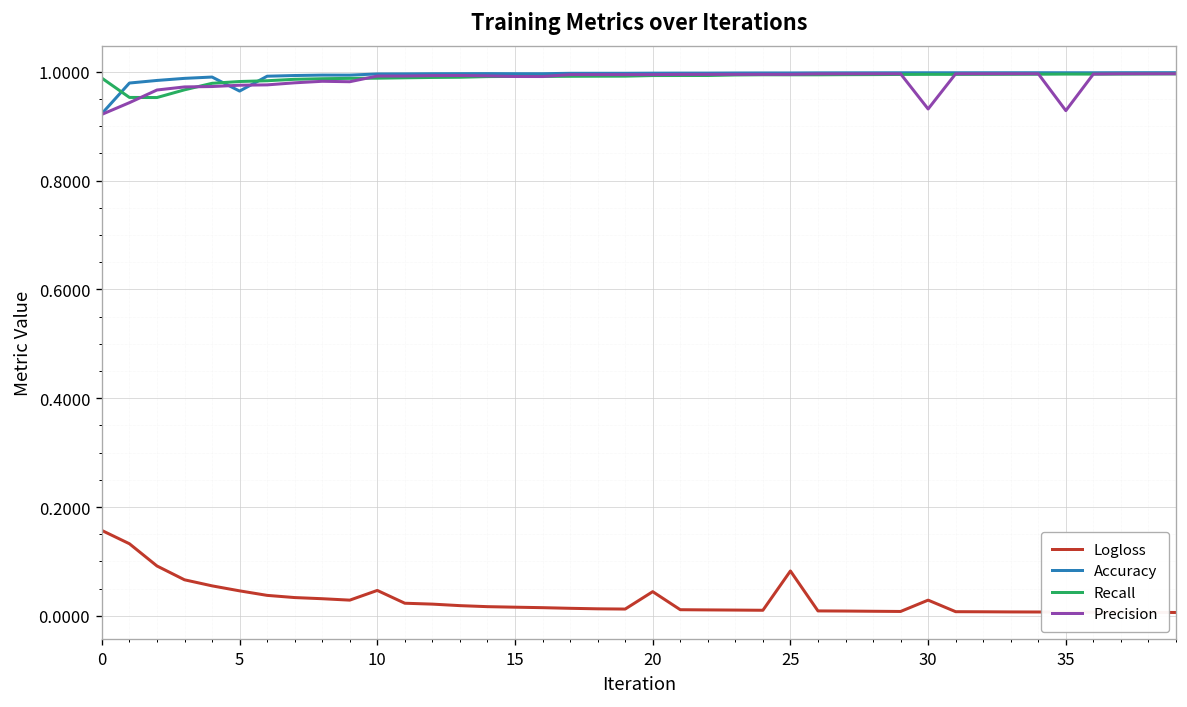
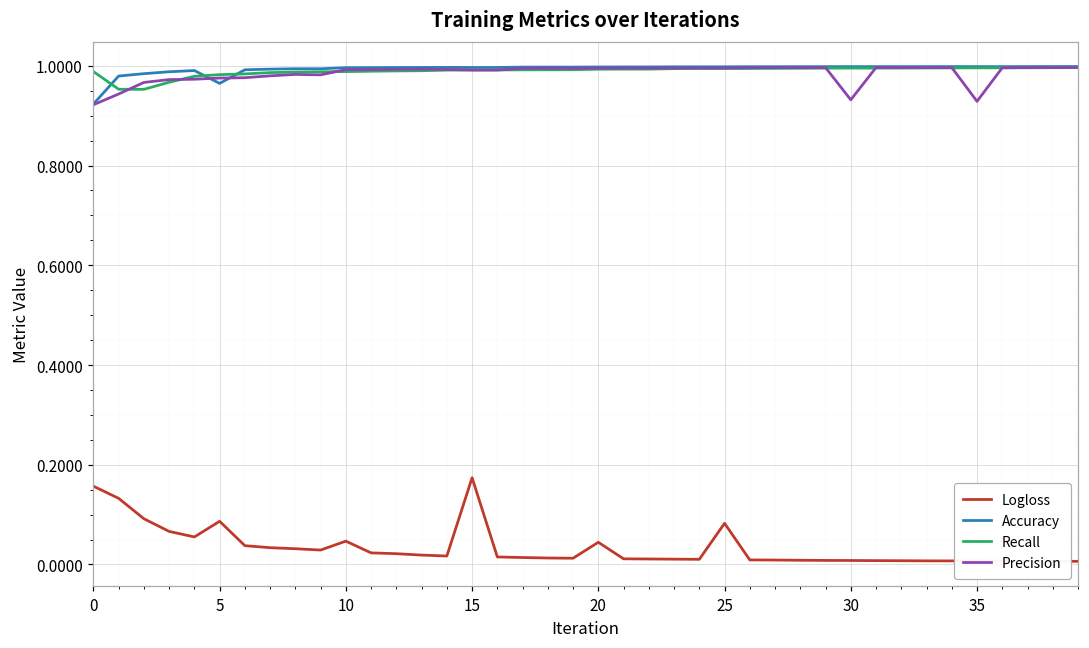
  {
    "Logloss": {
      "0": 0.16,
-     "5": 0.05,
+     "5": 0.09,
      "10": 0.05,
-     "15": 0.02,
+     "15": 0.17,
      "20": 0.04,
      "25": 0.08,
-     "30": 0.03
+     "30": 0.01
    },
    "Accuracy": {
      "5": 0.96
    },
    "Recall": {
      "0": 0.99,
      "5": 0.98
    },
    "Precision": {
      "5": 0.98,
      "30": 0.93,
      "35": 0.93
    }
  }
